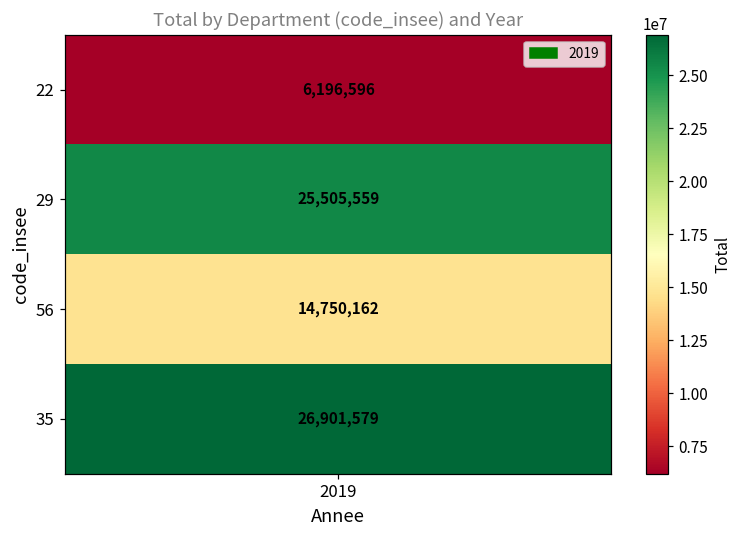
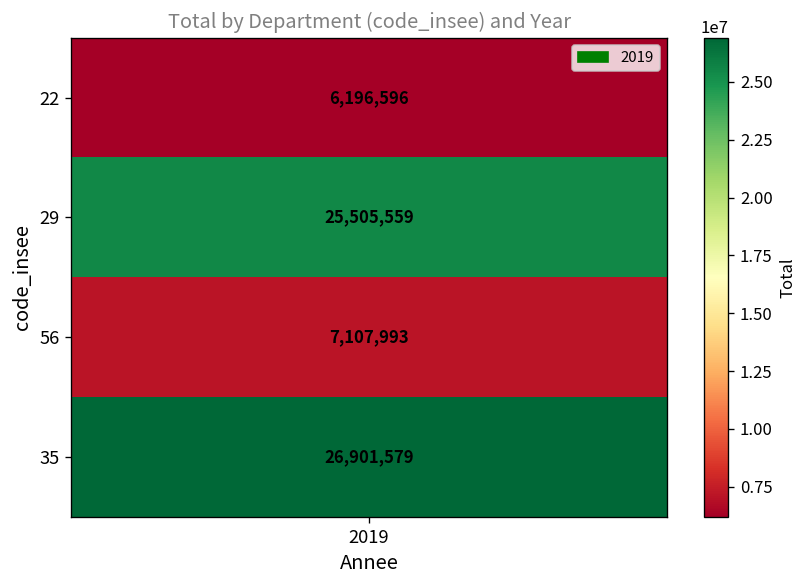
  {
    "22": {
      "2019": "6,196,596"
    },
    "29": {
      "2019": "25,505,559"
    },
    "56": {
-     "2019": "14,750,162"
+     "2019": "7,107,993"
    },
    "35": {
      "2019": "26,901,579"
    }
  }
